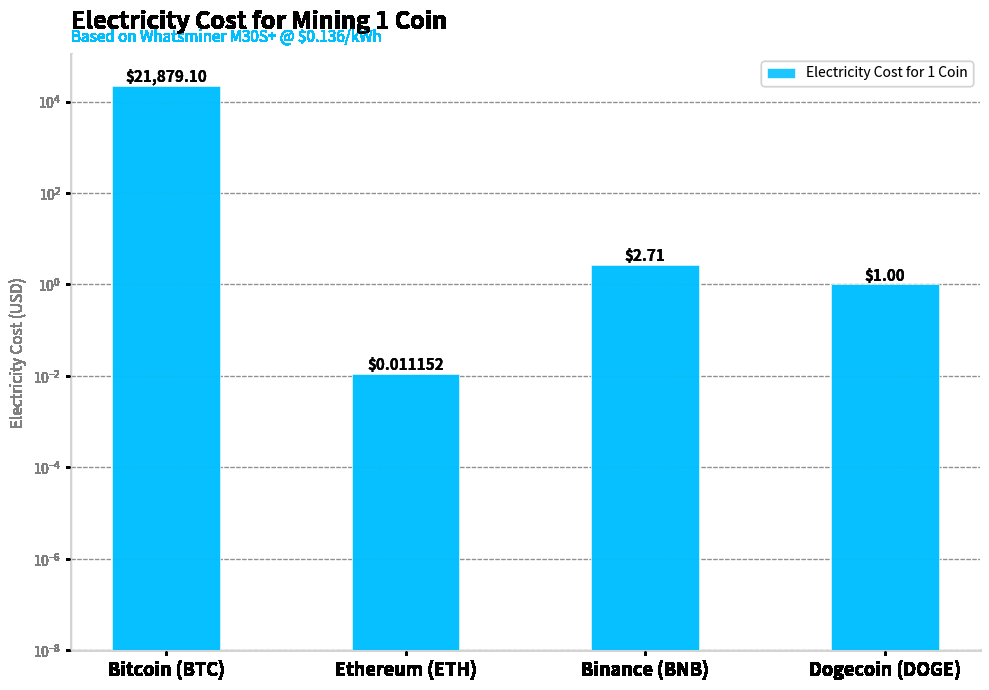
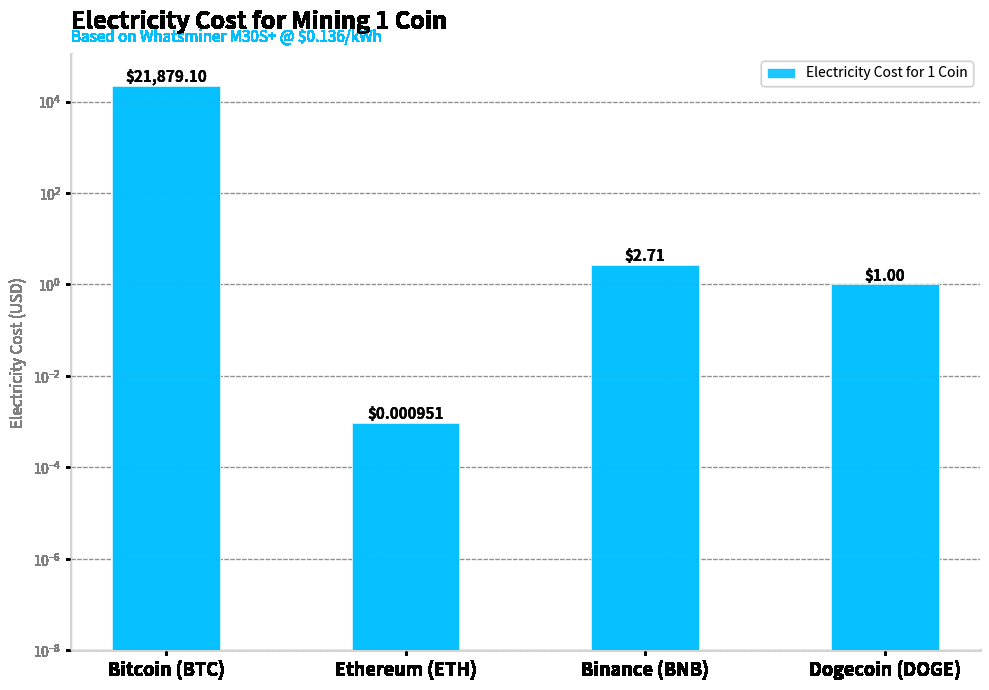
  {
    "Bitcoin (BTC)": "$21,879.10",
-   "Ethereum (ETH)": "$0.011152",
+   "Ethereum (ETH)": "$0.000951",
    "Binance (BNB)": "$2.71",
    "Dogecoin (DOGE)": "$1.00"
  }
